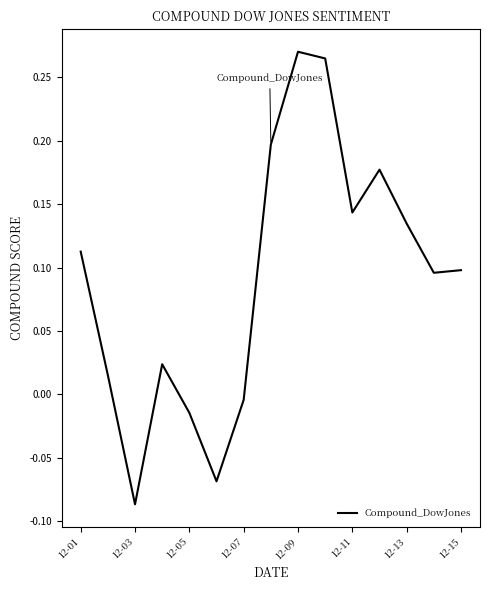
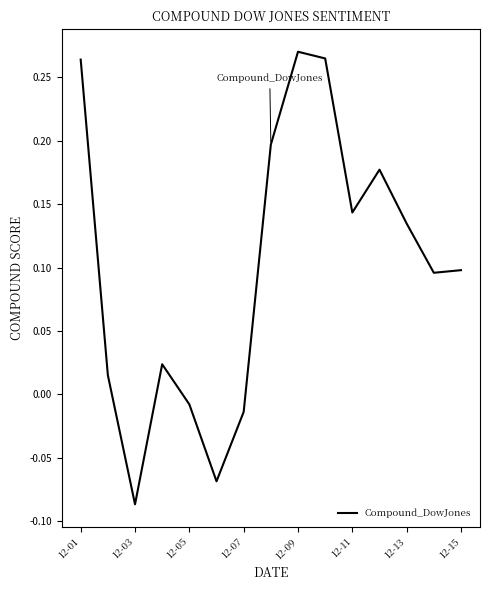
  {
-   "12-01": 0.113,
+   "12-01": 0.264,
    "12-03": -0.087,
-   "12-05": -0.014,
-   "12-07": -0.004,
+   "12-05": -0.008,
+   "12-07": -0.014,
    "12-09": 0.270,
    "12-11": 0.143,
    "12-13": 0.135,
    "12-15": 0.098
  }
